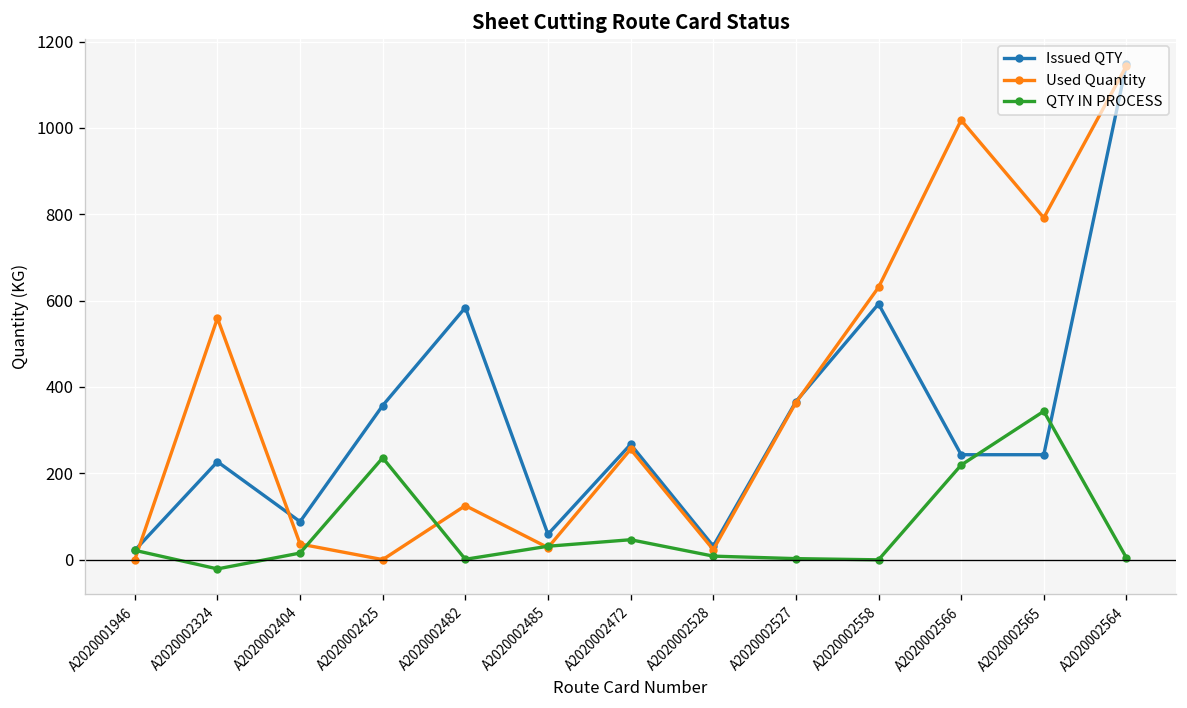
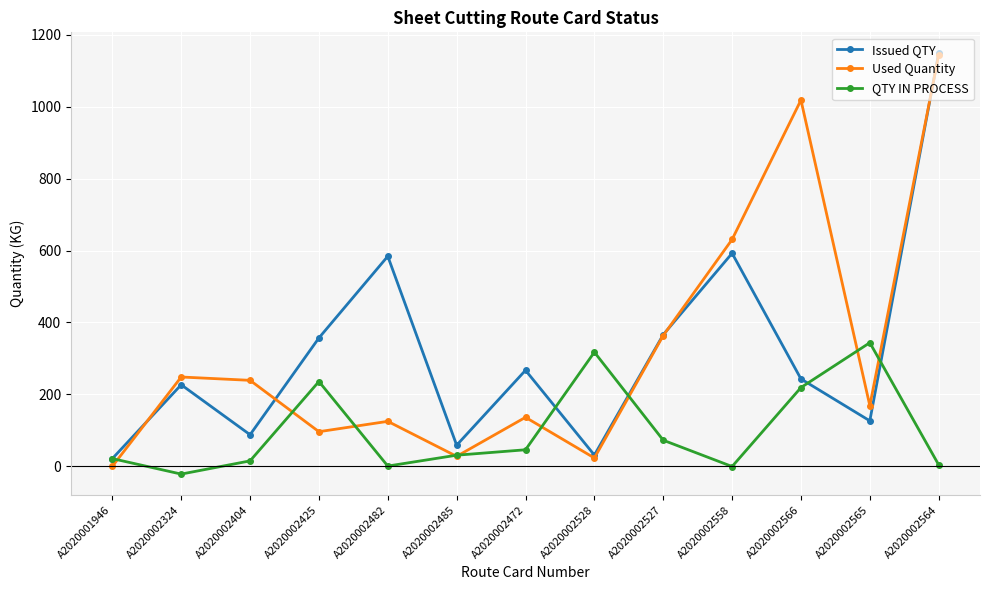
  {
    "Issued QTY": {
      "A2020002324": 230,
      "A2020002404": 90,
      "A2020002425": 360,
      "A2020002482": 580,
      "A2020002485": 60,
      "A2020002472": 270,
      "A2020002528": 30,
      "A2020002558": 590,
      "A2020002566": 240,
-     "A2020002565": 240
+     "A2020002565": 130
    },
    "Used Quantity": {
      "A2020001946": 0,
-     "A2020002324": 560,
-     "A2020002404": 40,
-     "A2020002425": 0,
+     "A2020002324": 250,
+     "A2020002404": 240,
+     "A2020002425": 100,
      "A2020002482": 130,
-     "A2020002472": 260,
+     "A2020002472": 140,
      "A2020002528": 20,
      "A2020002558": 630,
      "A2020002566": 1020,
-     "A2020002565": 790
+     "A2020002565": 170
    },
    "QTY IN PROCESS": {
      "A2020002324": -20,
      "A2020002404": 20,
      "A2020002425": 240,
      "A2020002482": 0,
      "A2020002472": 50,
-     "A2020002528": 10,
-     "A2020002527": 0,
+     "A2020002528": 320,
+     "A2020002527": 70,
      "A2020002558": 0,
      "A2020002566": 220,
      "A2020002565": 340,
      "A2020002564": 0
    }
  }
